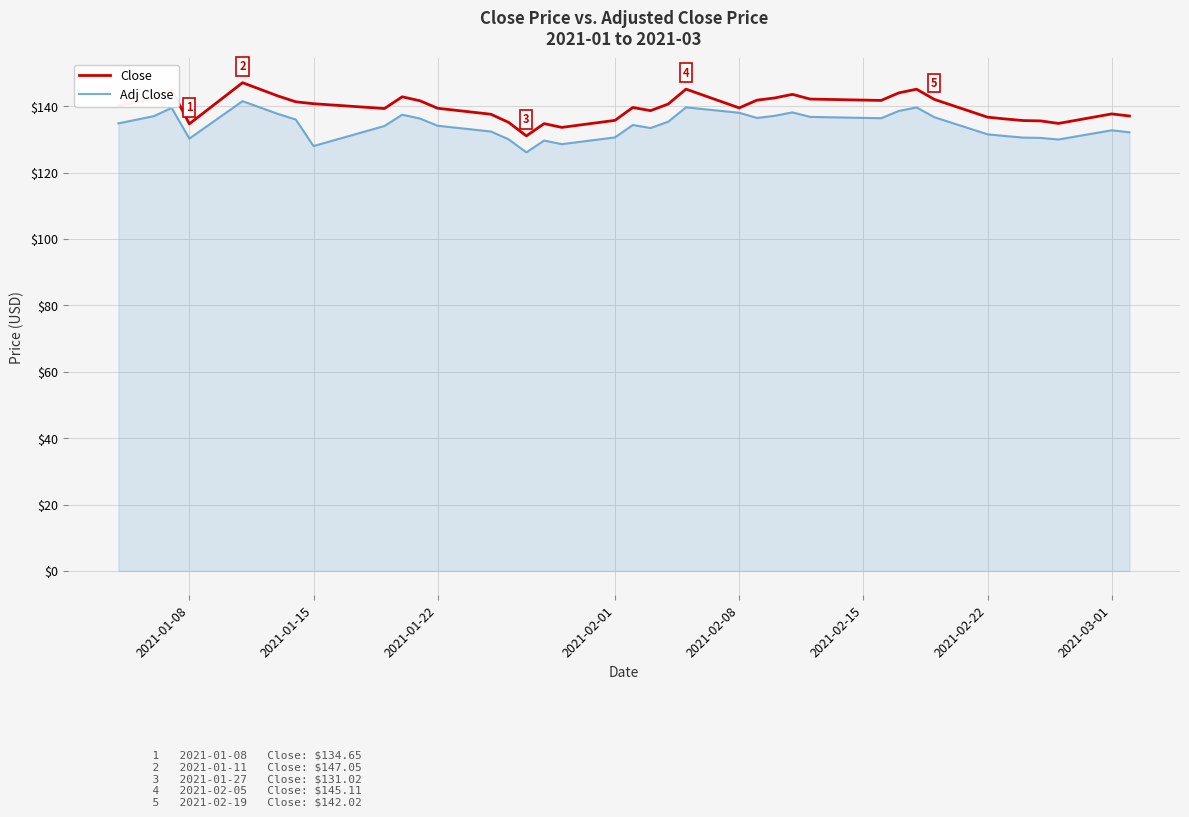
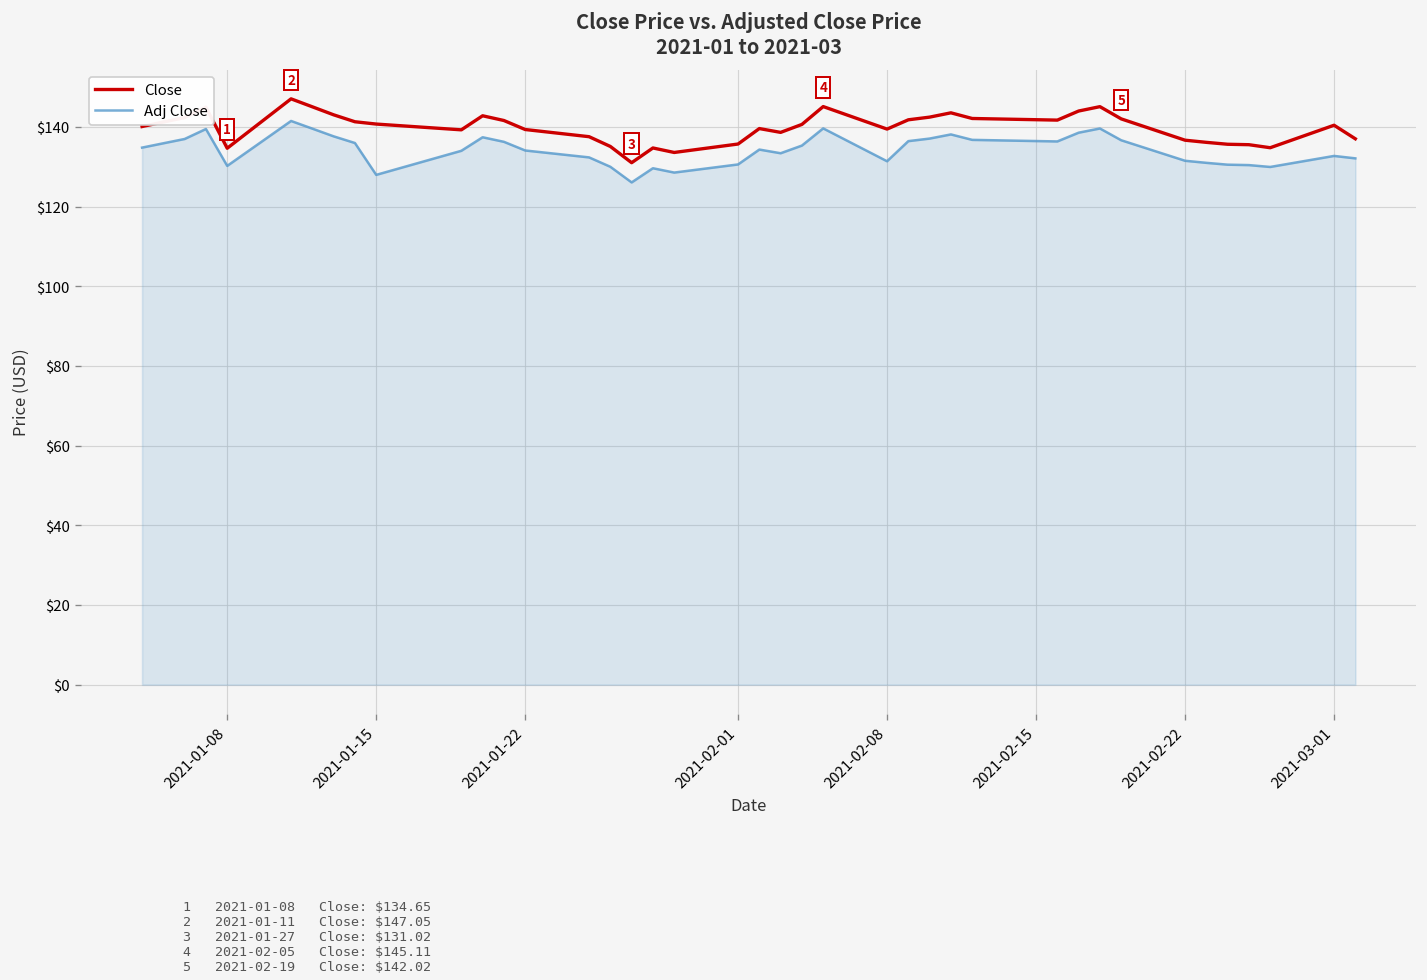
  {
    "Close": {
      "2021-01-15": "$141",
      "2021-01-22": "$139",
      "2021-02-01": "$136",
      "2021-02-08": "$139",
      "2021-02-22": "$137",
-     "2021-03-01": "$138"
+     "2021-03-01": "$140"
    },
    "Adj Close": {
      "2021-01-08": "$130",
      "2021-01-15": "$128",
      "2021-01-22": "$134",
      "2021-02-01": "$131",
-     "2021-02-08": "$138",
+     "2021-02-08": "$131",
      "2021-02-22": "$132",
      "2021-03-01": "$133"
    }
  }
